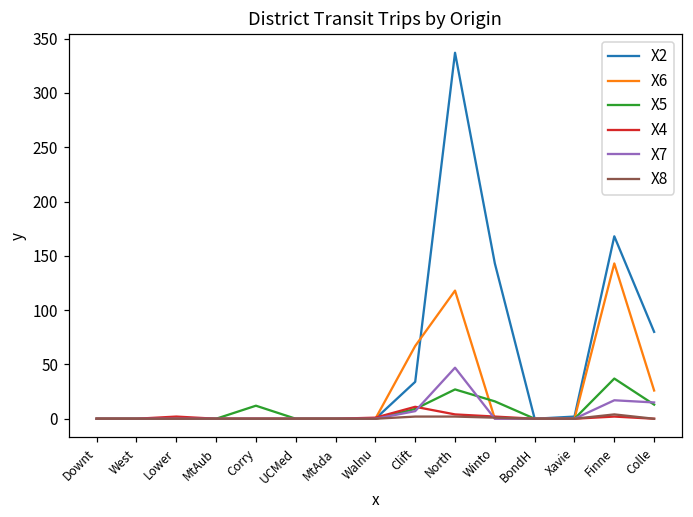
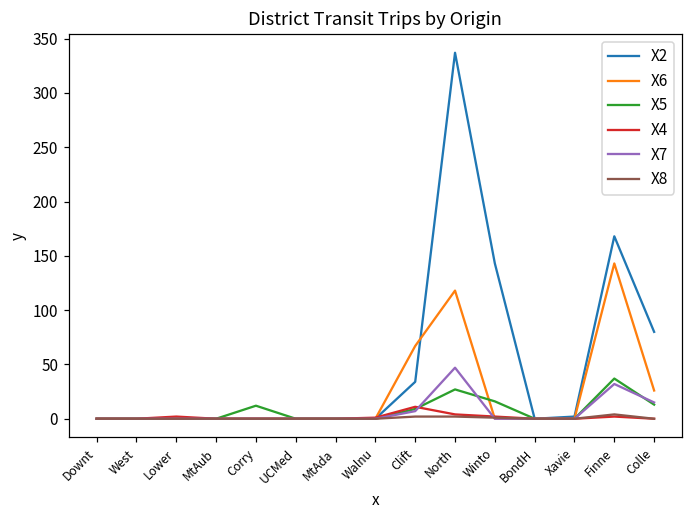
  {
    "X2": {
      "Clift": 30,
      "North": 340,
      "Winto": 140,
      "Finne": 170,
      "Colle": 80
    },
    "X6": {
      "Clift": 70,
      "North": 120,
      "Finne": 140,
      "Colle": 30
    },
    "X5": {
      "Corry": 10,
      "North": 30,
      "Winto": 20,
      "Finne": 40
    },
    "X7": {
      "North": 50,
-     "Finne": 20
+     "Finne": 30
    },
    "X8": {
      "Clift": 0
    }
  }
